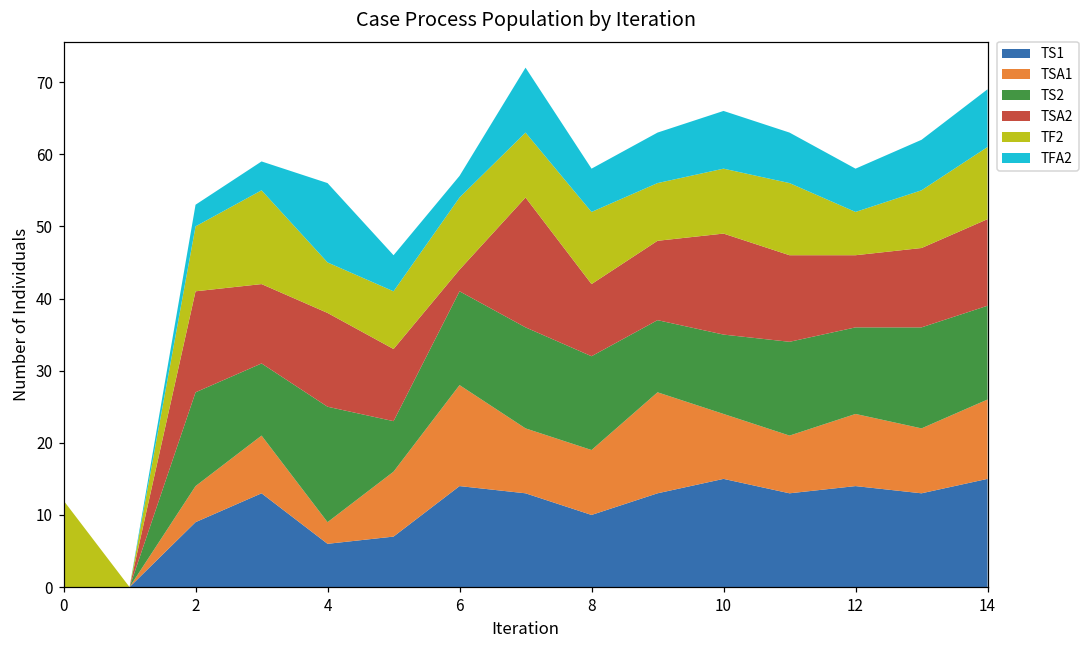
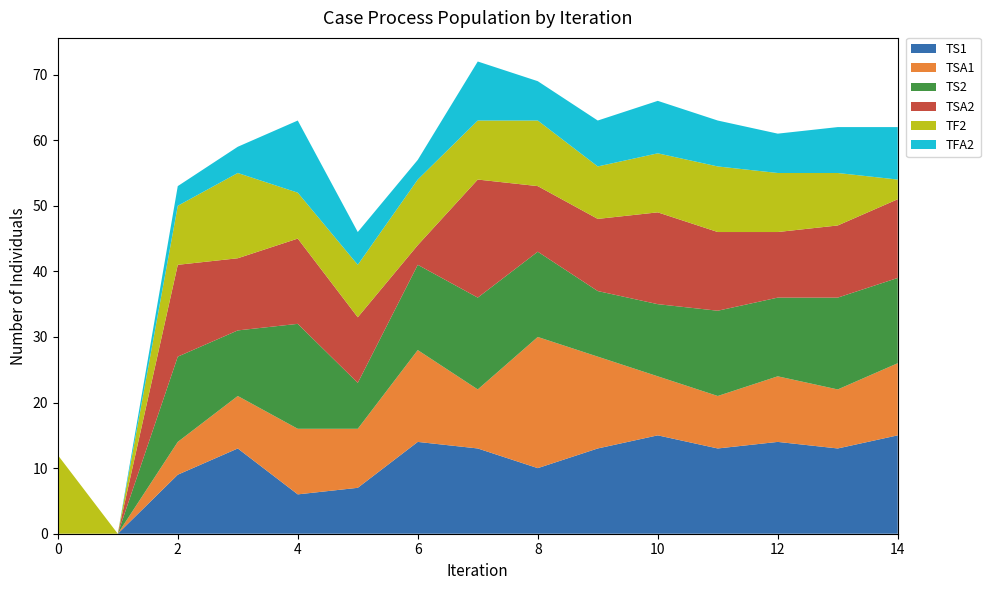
  {
    "TS1": {
      "2": 9,
      "4": 6,
      "6": 14,
      "8": 10,
      "10": 15,
      "12": 14,
      "14": 15
    },
    "TSA1": {
      "2": 5,
-     "4": 3,
+     "4": 10,
      "6": 14,
-     "8": 9,
+     "8": 20,
      "10": 9,
      "12": 10,
      "14": 11
    },
    "TS2": {
      "2": 13,
      "4": 16,
      "6": 13,
      "8": 13,
      "10": 11,
      "12": 12,
      "14": 13
    },
    "TSA2": {
      "2": 14,
      "4": 13,
      "6": 3,
      "8": 10,
      "10": 14,
      "12": 10,
      "14": 12
    },
    "TF2": {
      "2": 9,
      "4": 7,
      "6": 10,
      "8": 10,
      "10": 9,
-     "12": 6,
-     "14": 10
+     "12": 9,
+     "14": 3
    },
    "TFA2": {
      "2": 3,
      "4": 11,
      "6": 3,
      "8": 6,
      "10": 8,
      "12": 6,
      "14": 8
    }
  }
